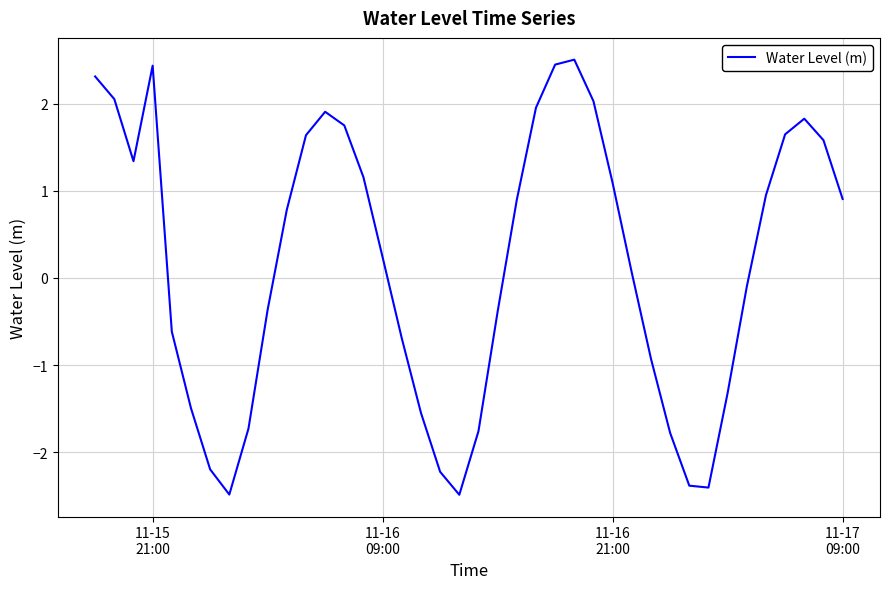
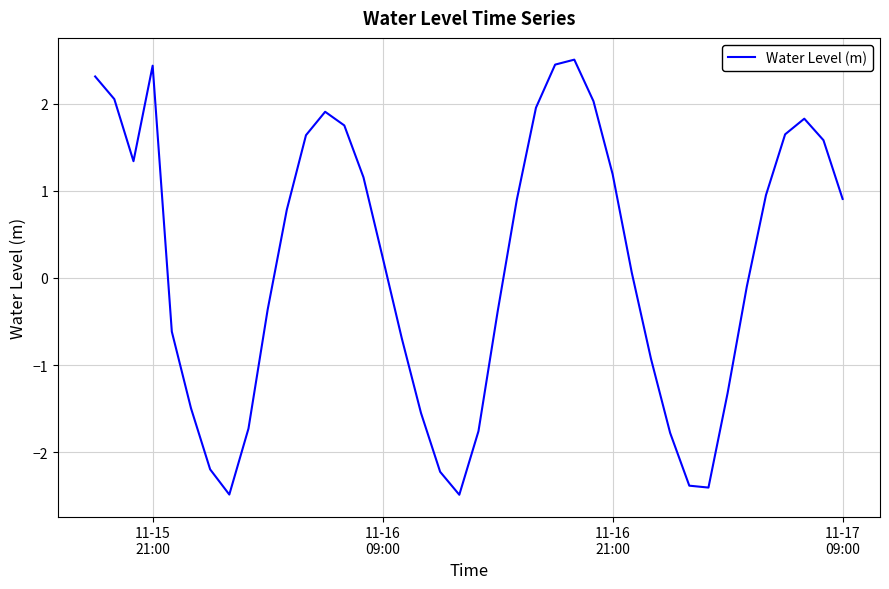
  {
    "11-15 21:00": 2.4,
    "11-16 09:00": 0.2,
-   "11-16 21:00": 1.1,
+   "11-16 21:00": 1.2,
    "11-17 09:00": 0.9
  }
